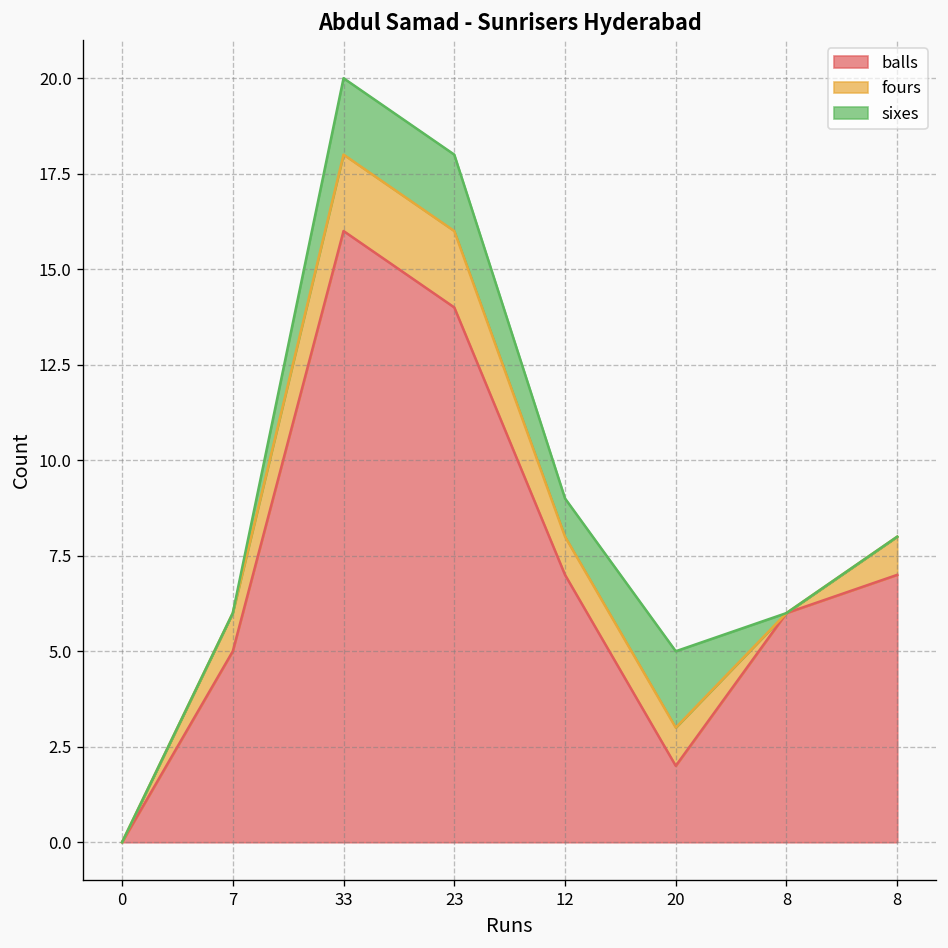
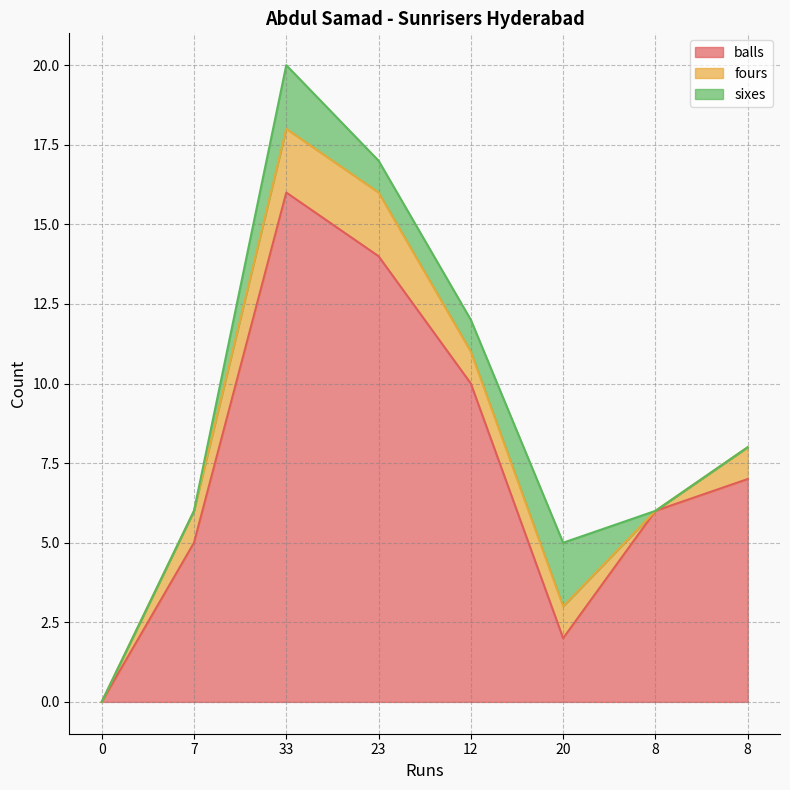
  {
    "balls": {
      "7": 5,
      "33": 16,
      "23": 14,
-     "12": 7,
+     "12": 10,
      "20": 2
    },
    "fours": {
      "33": 2,
      "23": 2,
      "12": 1,
      "20": 1
    },
    "sixes": {
      "33": 2,
-     "23": 2,
+     "23": 1,
      "12": 1,
      "20": 2
    }
  }
